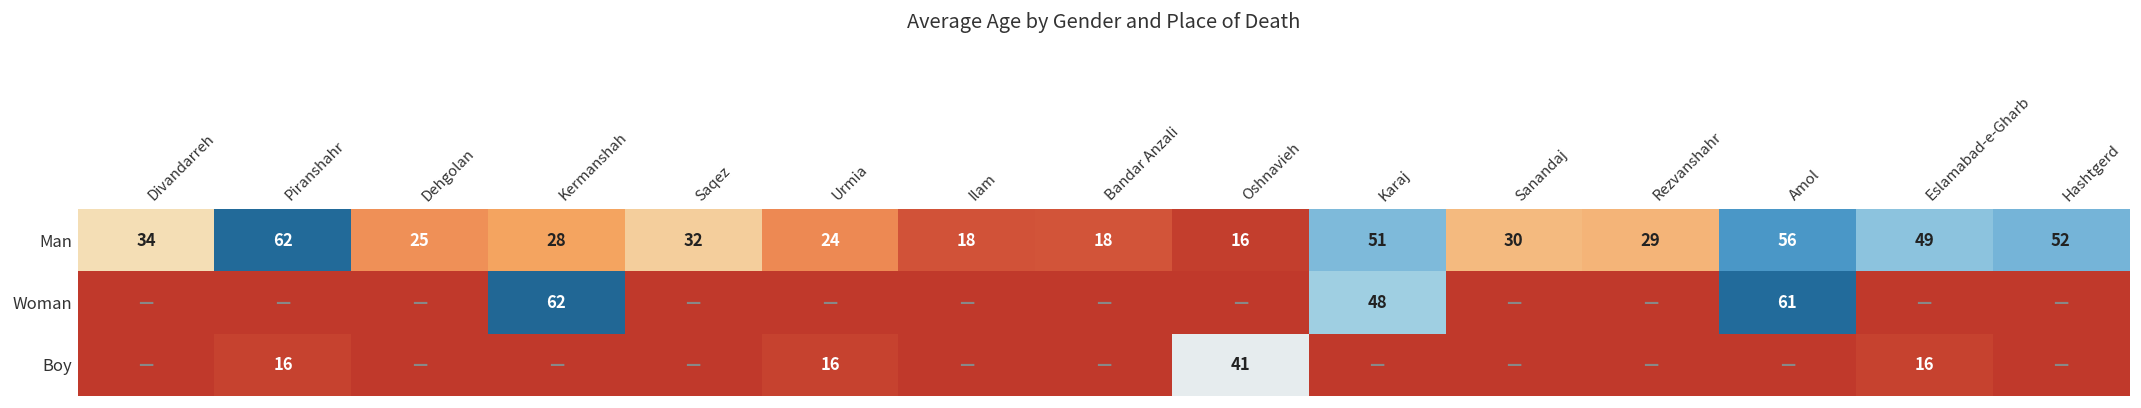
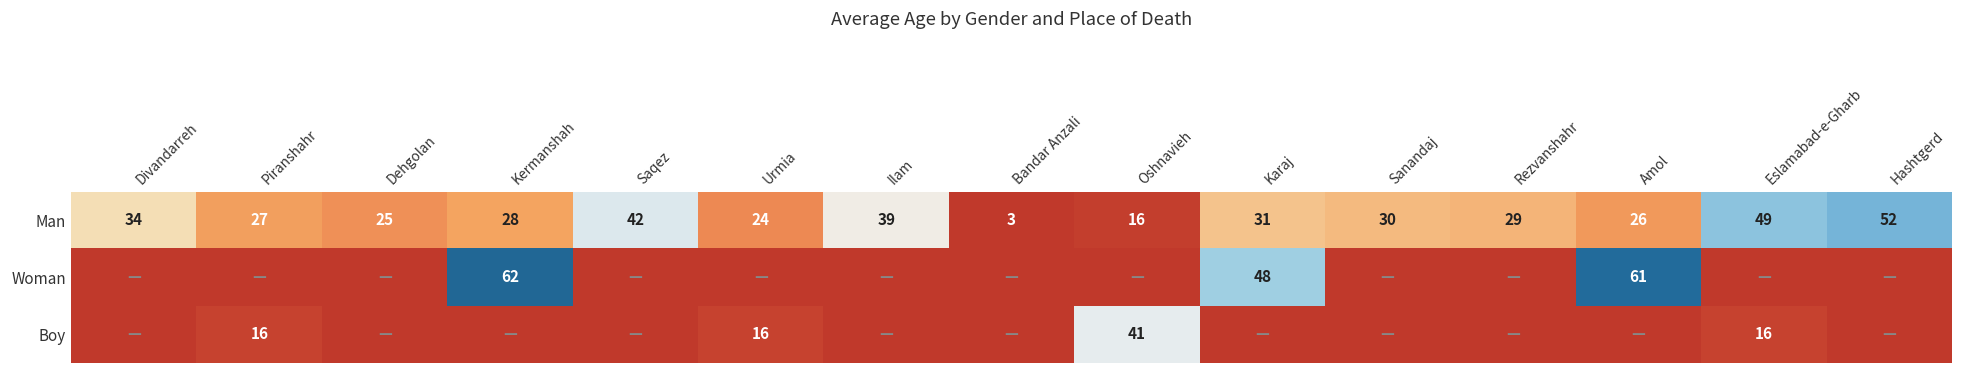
  {
    "Man": {
      "Divandarreh": 34,
-     "Piranshahr": 62,
+     "Piranshahr": 27,
      "Dehgolan": 25,
      "Kermanshah": 28,
-     "Saqez": 32,
+     "Saqez": 42,
      "Urmia": 24,
-     "Ilam": 18,
-     "Bandar Anzali": 18,
+     "Ilam": 39,
+     "Bandar Anzali": 3,
      "Oshnavieh": 16,
-     "Karaj": 51,
+     "Karaj": 31,
      "Sanandaj": 30,
      "Rezvanshahr": 29,
-     "Amol": 56,
+     "Amol": 26,
      "Eslamabad-e-Gharb": 49,
      "Hashtgerd": 52
    },
    "Woman": {
      "Kermanshah": 62,
      "Karaj": 48,
      "Amol": 61
    },
    "Boy": {
      "Piranshahr": 16,
      "Urmia": 16,
      "Oshnavieh": 41,
      "Eslamabad-e-Gharb": 16
    }
  }
